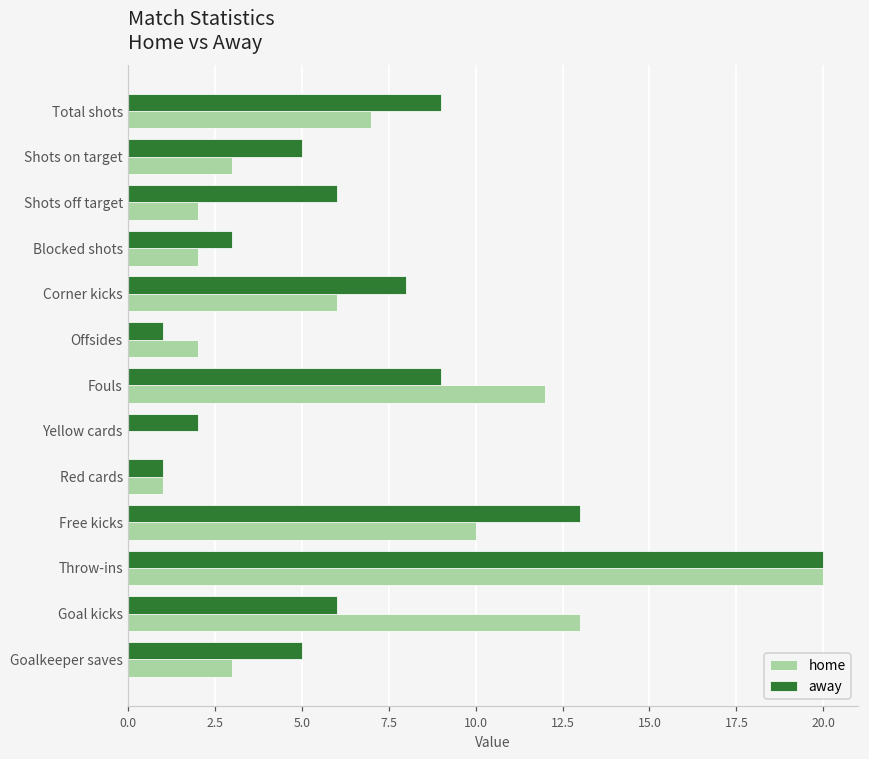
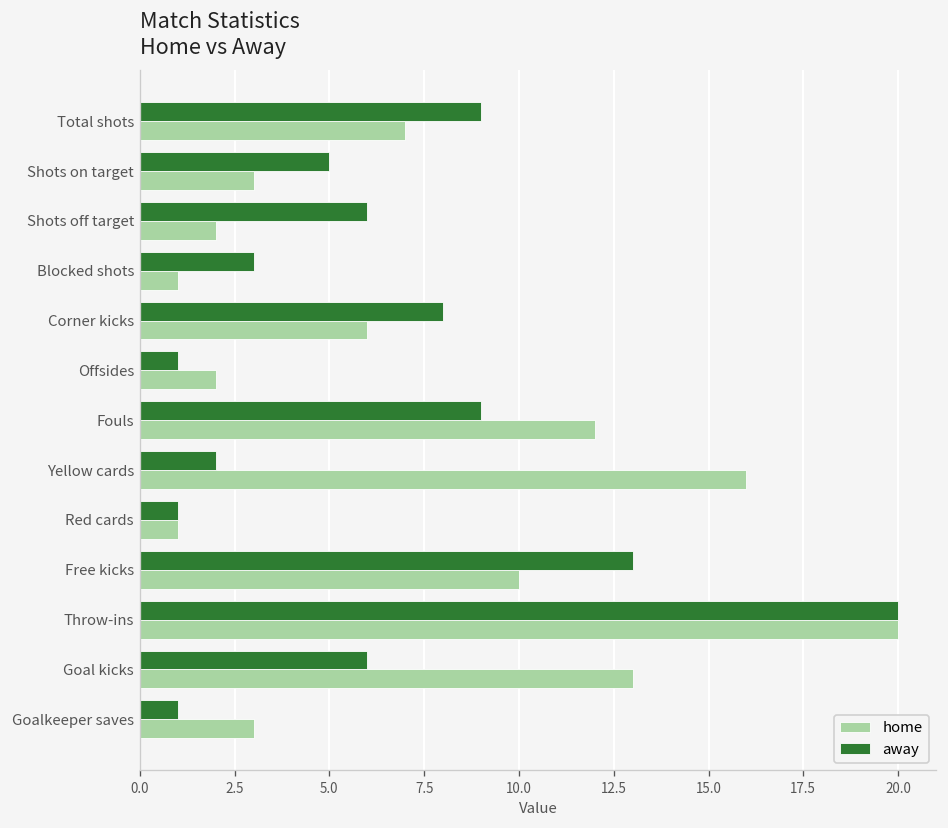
  {
    "home": {
      "Total shots": 7,
      "Shots on target": 3,
      "Shots off target": 2,
-     "Blocked shots": 2,
+     "Blocked shots": 1,
      "Corner kicks": 6,
      "Offsides": 2,
      "Fouls": 12,
-     "Yellow cards": 0,
+     "Yellow cards": 16,
      "Red cards": 1,
      "Free kicks": 10,
      "Throw-ins": 20,
      "Goal kicks": 13,
      "Goalkeeper saves": 3
    },
    "away": {
      "Total shots": 9,
      "Shots on target": 5,
      "Shots off target": 6,
      "Blocked shots": 3,
      "Corner kicks": 8,
      "Offsides": 1,
      "Fouls": 9,
      "Yellow cards": 2,
      "Red cards": 1,
      "Free kicks": 13,
      "Throw-ins": 20,
      "Goal kicks": 6,
-     "Goalkeeper saves": 5
+     "Goalkeeper saves": 1
    }
  }
